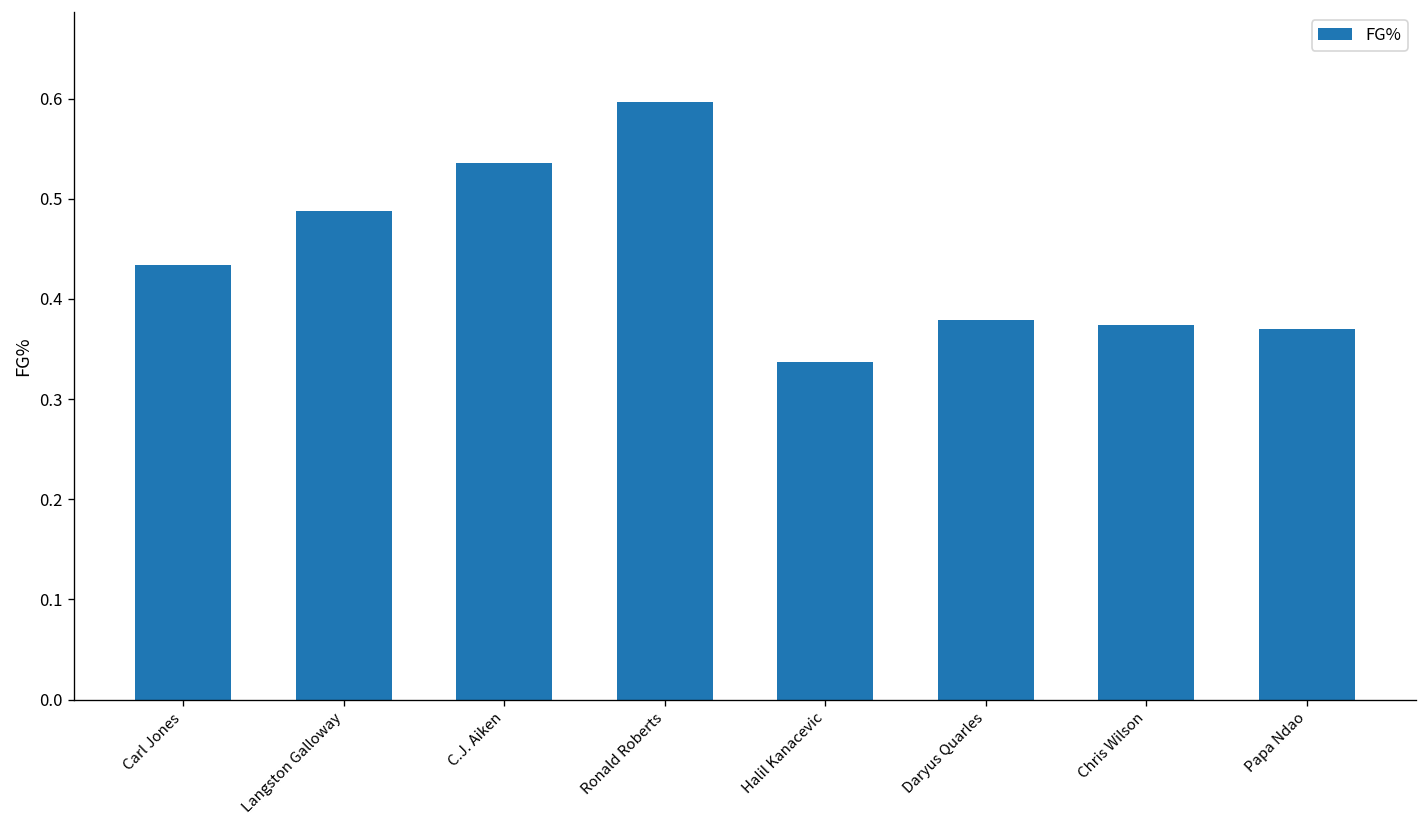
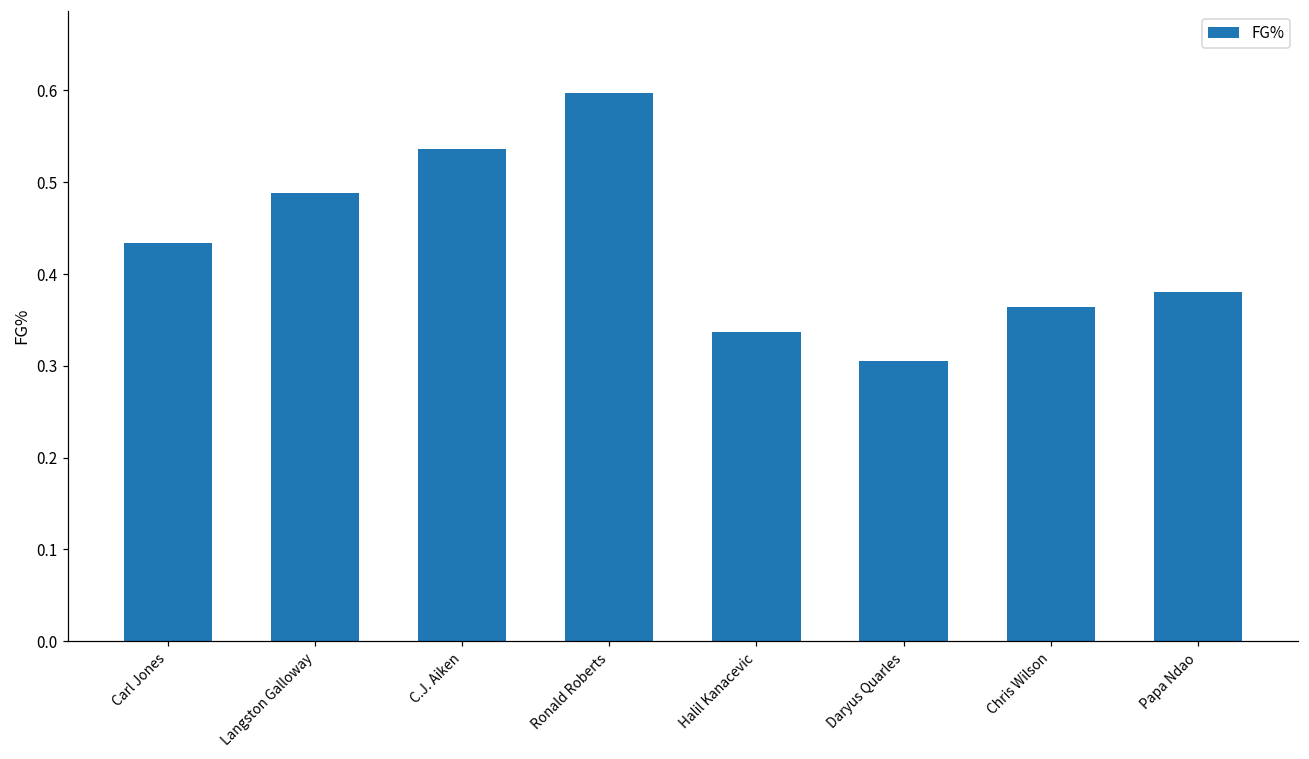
  {
    "Carl Jones": 0.43,
    "Langston Galloway": 0.49,
    "C.J. Aiken": 0.54,
    "Ronald Roberts": 0.60,
    "Halil Kanacevic": 0.34,
-   "Daryus Quarles": 0.38,
-   "Chris Wilson": 0.37,
-   "Papa Ndao": 0.37
+   "Daryus Quarles": 0.31,
+   "Chris Wilson": 0.36,
+   "Papa Ndao": 0.38
  }
